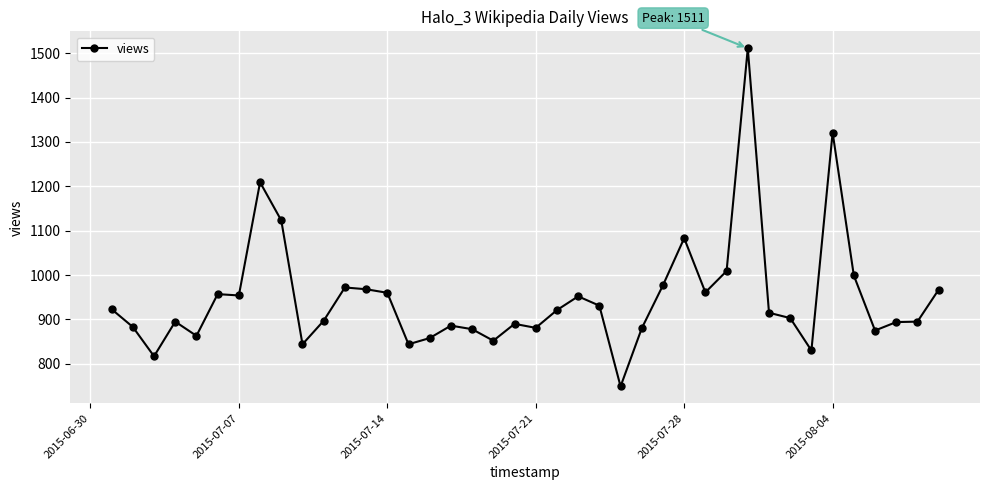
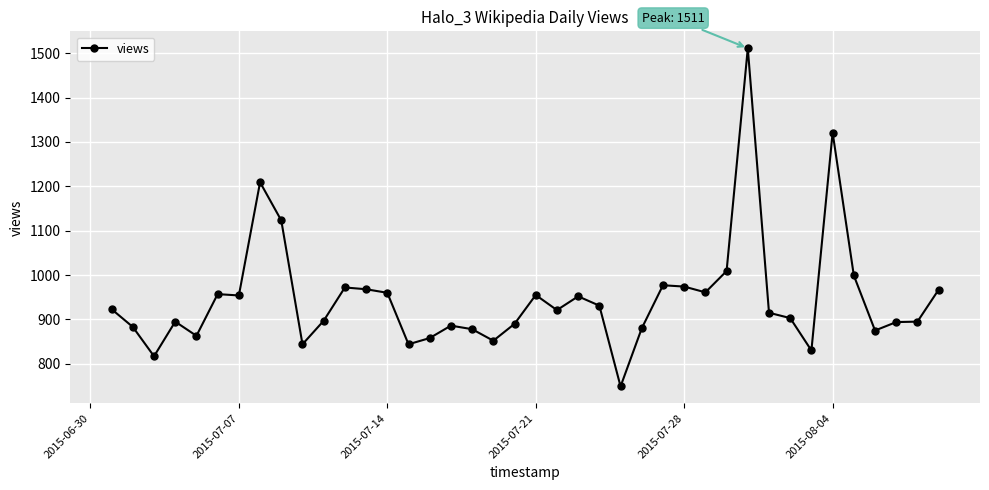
  {
    "2015-07-07": 950,
    "2015-07-14": 960,
-   "2015-07-21": 880,
-   "2015-07-28": 1080,
+   "2015-07-21": 960,
+   "2015-07-28": 970,
    "2015-08-04": 1320
  }
